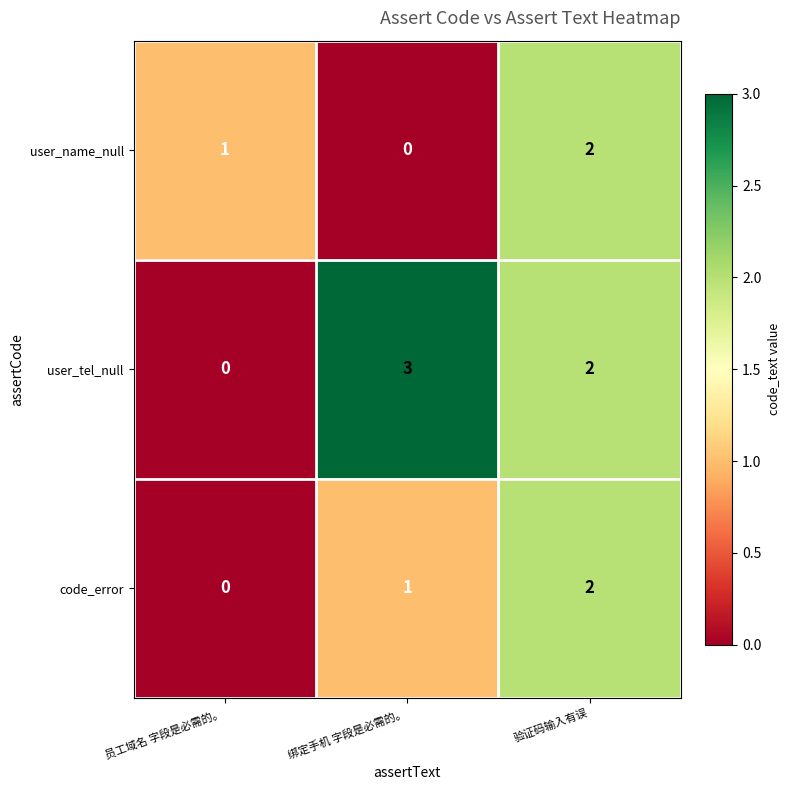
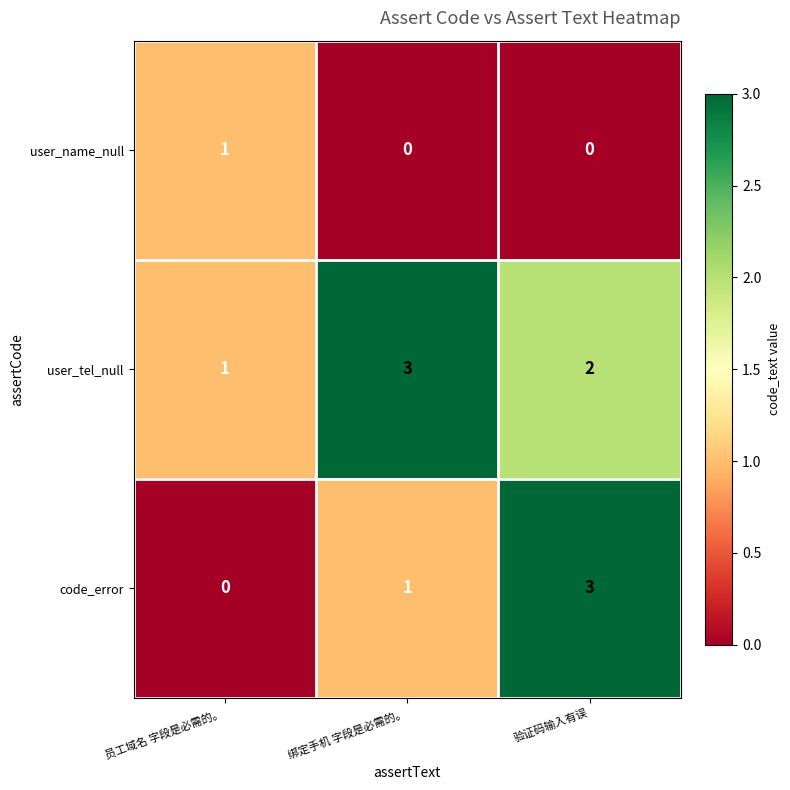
  {
    "user_name_null": {
      "员工域名 字段是必需的。": 1,
      "绑定手机 字段是必需的。": 0,
-     "验证码输入有误": 2
+     "验证码输入有误": 0
    },
    "user_tel_null": {
-     "员工域名 字段是必需的。": 0,
+     "员工域名 字段是必需的。": 1,
      "绑定手机 字段是必需的。": 3,
      "验证码输入有误": 2
    },
    "code_error": {
      "员工域名 字段是必需的。": 0,
      "绑定手机 字段是必需的。": 1,
-     "验证码输入有误": 2
+     "验证码输入有误": 3
    }
  }
